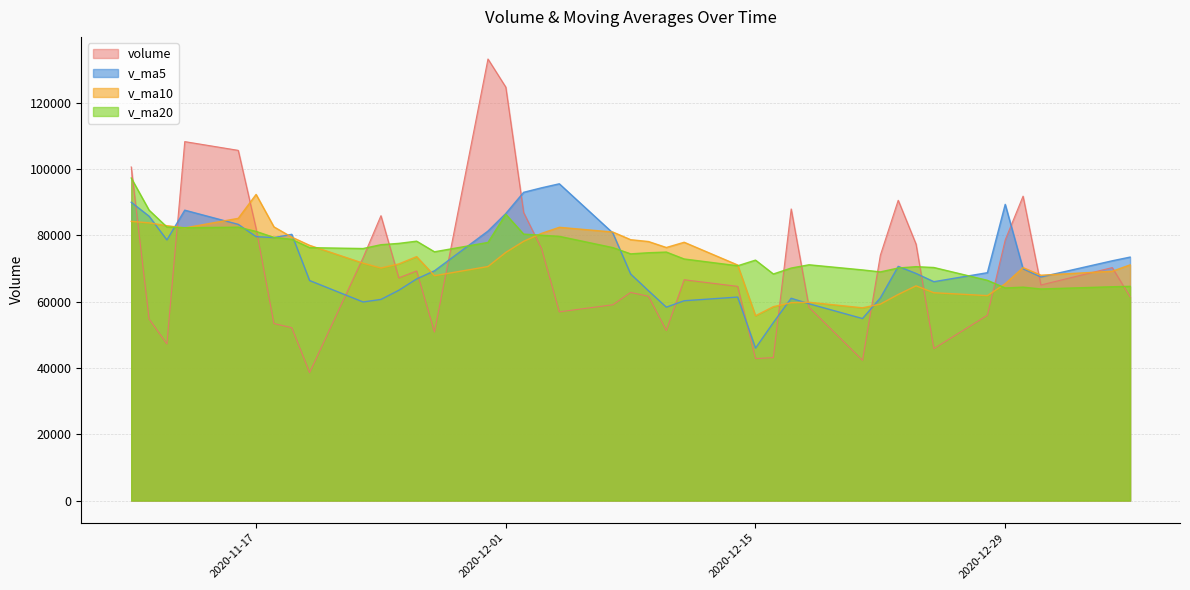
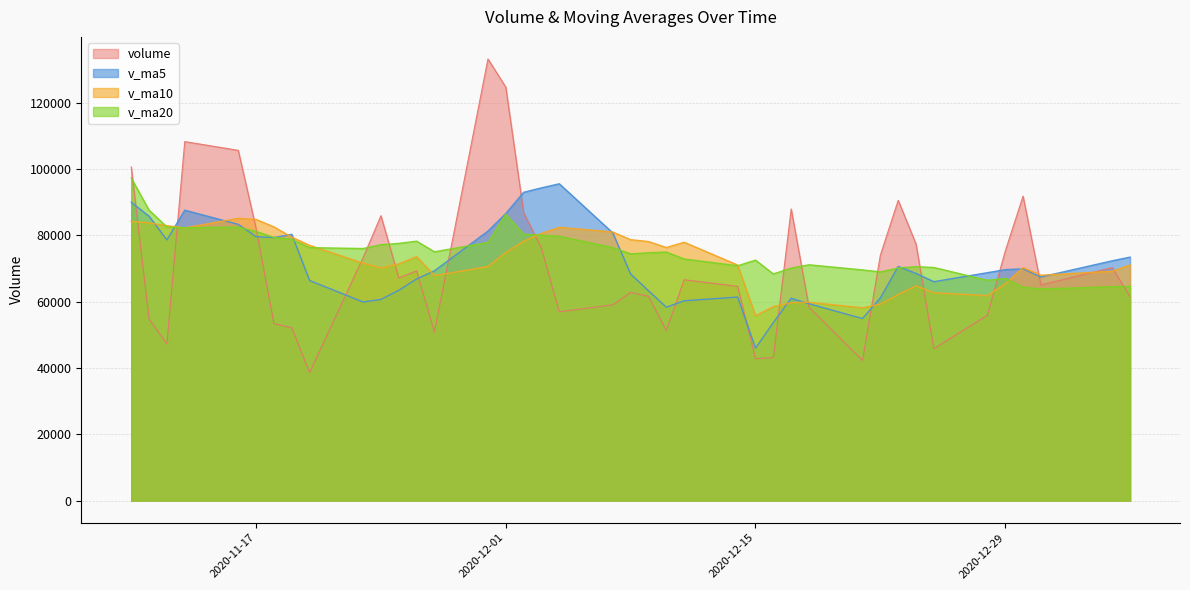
  {
    "volume": {
      "2020-11-17": 82000,
      "2020-12-01": 125000,
      "2020-12-15": 43000,
-     "2020-12-29": 79000
+     "2020-12-29": 75000
    },
    "v_ma5": {
      "2020-11-17": 80000,
      "2020-12-15": 46000,
-     "2020-12-29": 89000
+     "2020-12-29": 70000
    },
    "v_ma10": {
-     "2020-11-17": 92000,
+     "2020-11-17": 85000,
      "2020-12-01": 75000,
      "2020-12-15": 56000,
      "2020-12-29": 65000
    },
    "v_ma20": {
      "2020-11-17": 81000,
      "2020-12-15": 73000,
-     "2020-12-29": 64000
+     "2020-12-29": 67000
    }
  }
